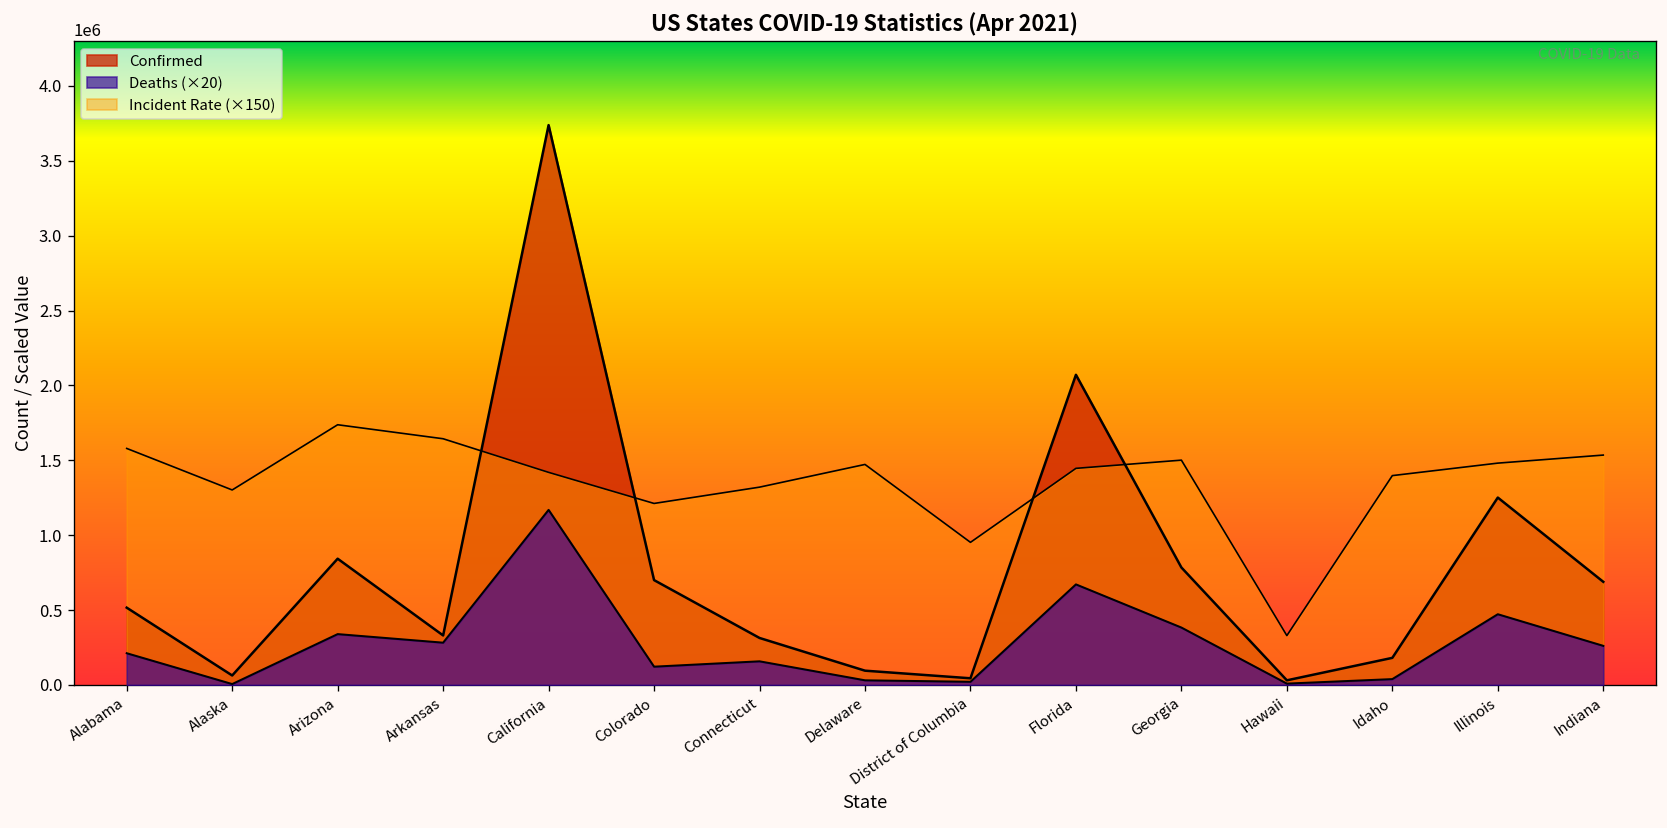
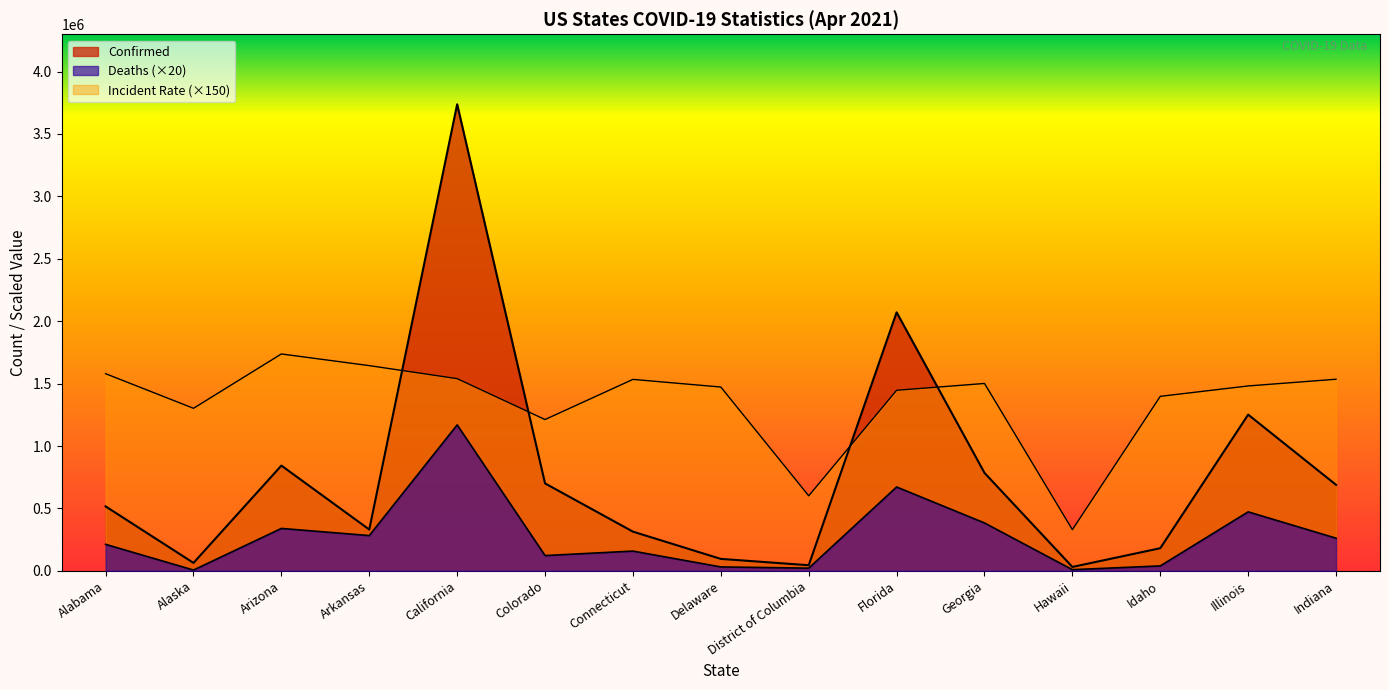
  {
    "Confirmed": {
      "Alabama": 520000,
      "Alaska": 60000,
      "Arizona": 840000,
      "Arkansas": 330000,
      "California": 3740000,
      "Colorado": 700000,
      "Connecticut": 310000,
      "Delaware": 100000,
      "District of Columbia": 40000,
      "Florida": 2070000,
      "Georgia": 780000,
      "Hawaii": 30000,
      "Idaho": 180000,
      "Illinois": 1250000,
      "Indiana": 690000
    },
    "Deaths (×20)": {
      "Alabama": 210000,
      "Alaska": 10000,
      "Arizona": 340000,
      "Arkansas": 280000,
      "California": 1170000,
      "Colorado": 120000,
      "Connecticut": 160000,
      "Delaware": 30000,
      "District of Columbia": 20000,
      "Florida": 670000,
      "Georgia": 380000,
      "Hawaii": 10000,
      "Idaho": 40000,
      "Illinois": 470000,
      "Indiana": 260000
    },
    "Incident Rate (×150)": {
      "Alabama": 1580000,
      "Alaska": 1300000,
      "Arizona": 1740000,
      "Arkansas": 1640000,
-     "California": 1420000,
+     "California": 1540000,
      "Colorado": 1210000,
-     "Connecticut": 1320000,
+     "Connecticut": 1530000,
      "Delaware": 1470000,
-     "District of Columbia": 950000,
+     "District of Columbia": 600000,
      "Florida": 1450000,
      "Georgia": 1500000,
      "Hawaii": 330000,
      "Idaho": 1400000,
      "Illinois": 1480000,
      "Indiana": 1530000
    }
  }
